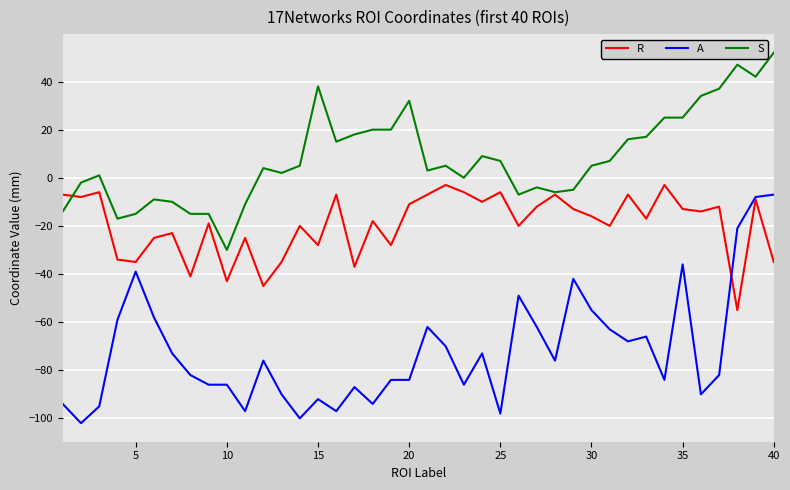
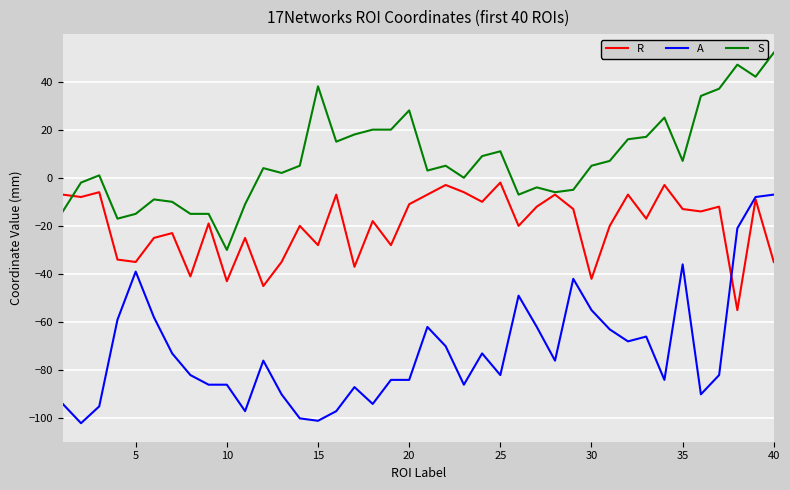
  {
    "R": {
      "5": -35,
      "10": -43,
      "15": -28,
      "20": -11,
-     "25": -6,
-     "30": -16,
+     "25": -2,
+     "30": -42,
      "35": -13,
      "40": -35
    },
    "A": {
      "5": -39,
      "10": -86,
-     "15": -92,
+     "15": -101,
      "20": -84,
-     "25": -98,
+     "25": -82,
      "30": -55,
      "35": -36,
      "40": -7
    },
    "S": {
      "5": -15,
      "10": -30,
      "15": 38,
-     "20": 32,
-     "25": 7,
+     "20": 28,
+     "25": 11,
      "30": 5,
-     "35": 25,
+     "35": 7,
      "40": 52
    }
  }
